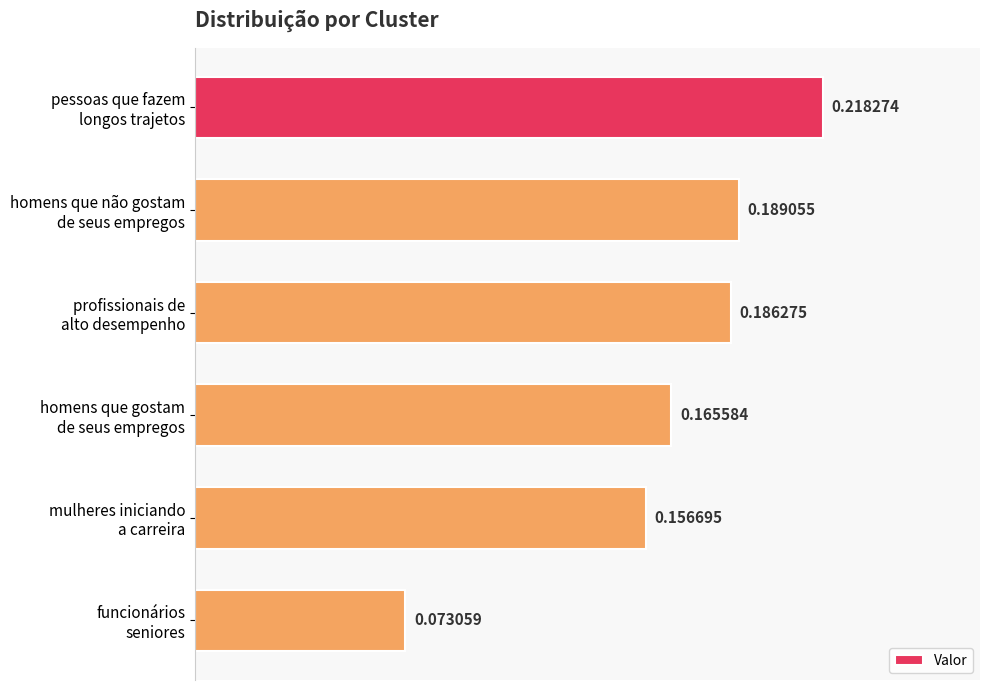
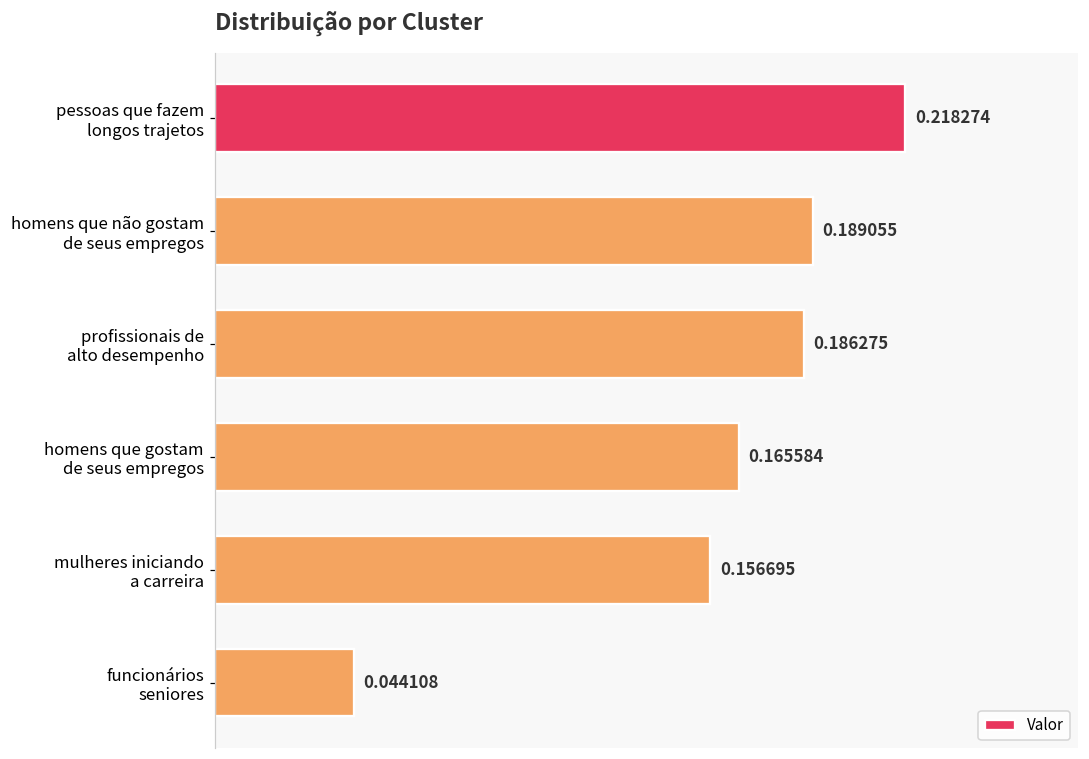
  {
    "pessoas que fazem longos trajetos": 0.218274,
    "homens que não gostam de seus empregos": 0.189055,
    "profissionais de alto desempenho": 0.186275,
    "homens que gostam de seus empregos": 0.165584,
    "mulheres iniciando a carreira": 0.156695,
-   "funcionários seniores": 0.073059
+   "funcionários seniores": 0.044108
  }
